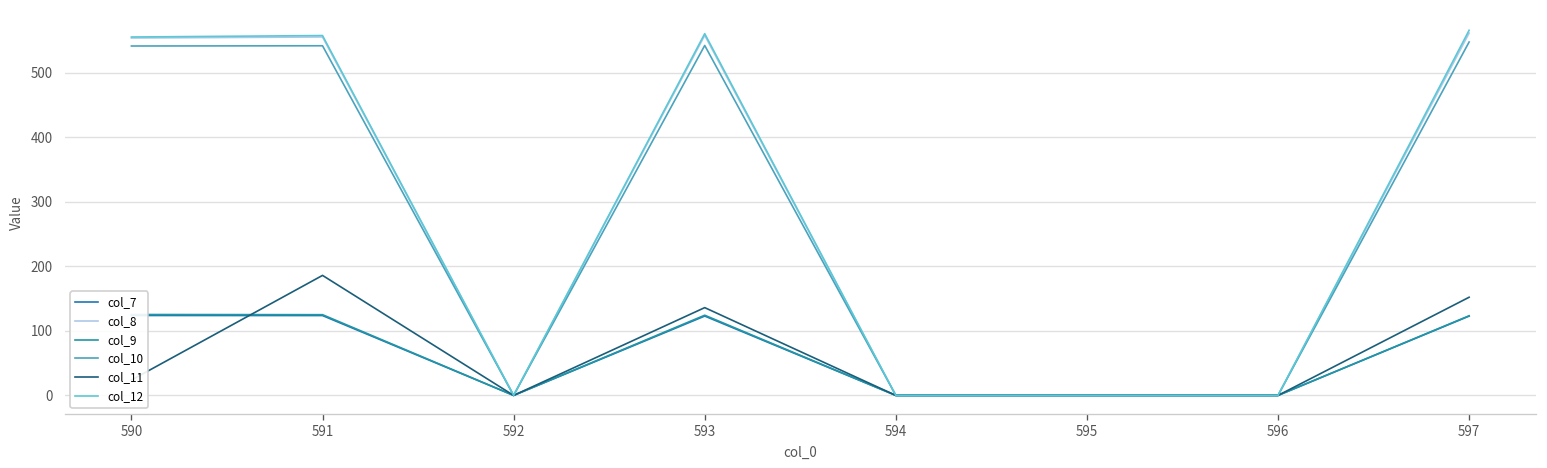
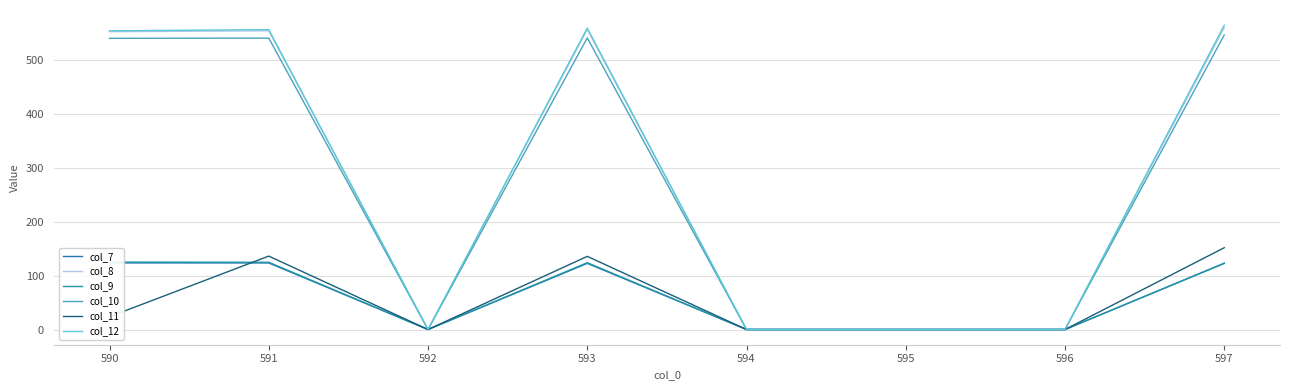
  {
    "col_11": {
-     "591": 190,
+     "591": 140,
      "593": 140,
      "597": 150
    }
  }
